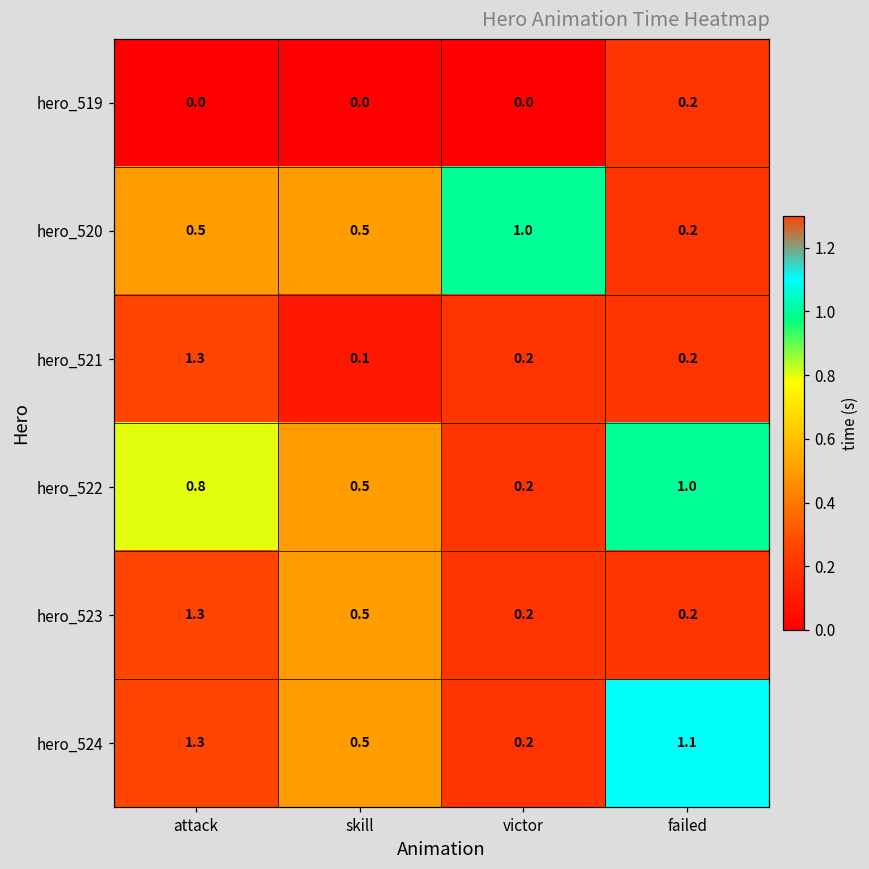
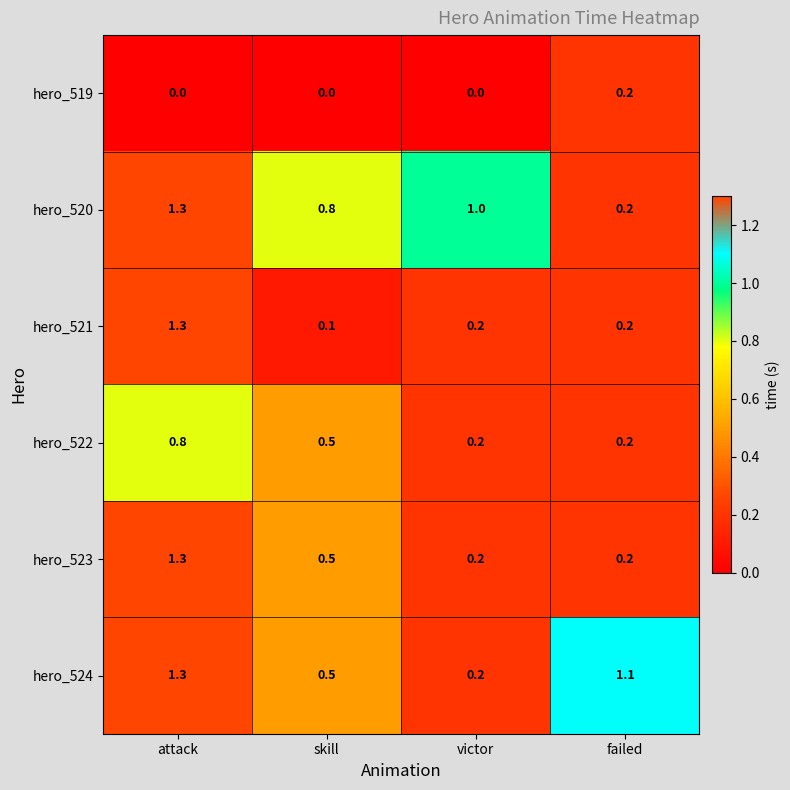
  {
    "hero_519": {
      "attack": 0.0,
      "skill": 0.0,
      "victor": 0.0,
      "failed": 0.2
    },
    "hero_520": {
-     "attack": 0.5,
-     "skill": 0.5,
+     "attack": 1.3,
+     "skill": 0.8,
      "victor": 1.0,
      "failed": 0.2
    },
    "hero_521": {
      "attack": 1.3,
      "skill": 0.1,
      "victor": 0.2,
      "failed": 0.2
    },
    "hero_522": {
      "attack": 0.8,
      "skill": 0.5,
      "victor": 0.2,
-     "failed": 1.0
+     "failed": 0.2
    },
    "hero_523": {
      "attack": 1.3,
      "skill": 0.5,
      "victor": 0.2,
      "failed": 0.2
    },
    "hero_524": {
      "attack": 1.3,
      "skill": 0.5,
      "victor": 0.2,
      "failed": 1.1
    }
  }
